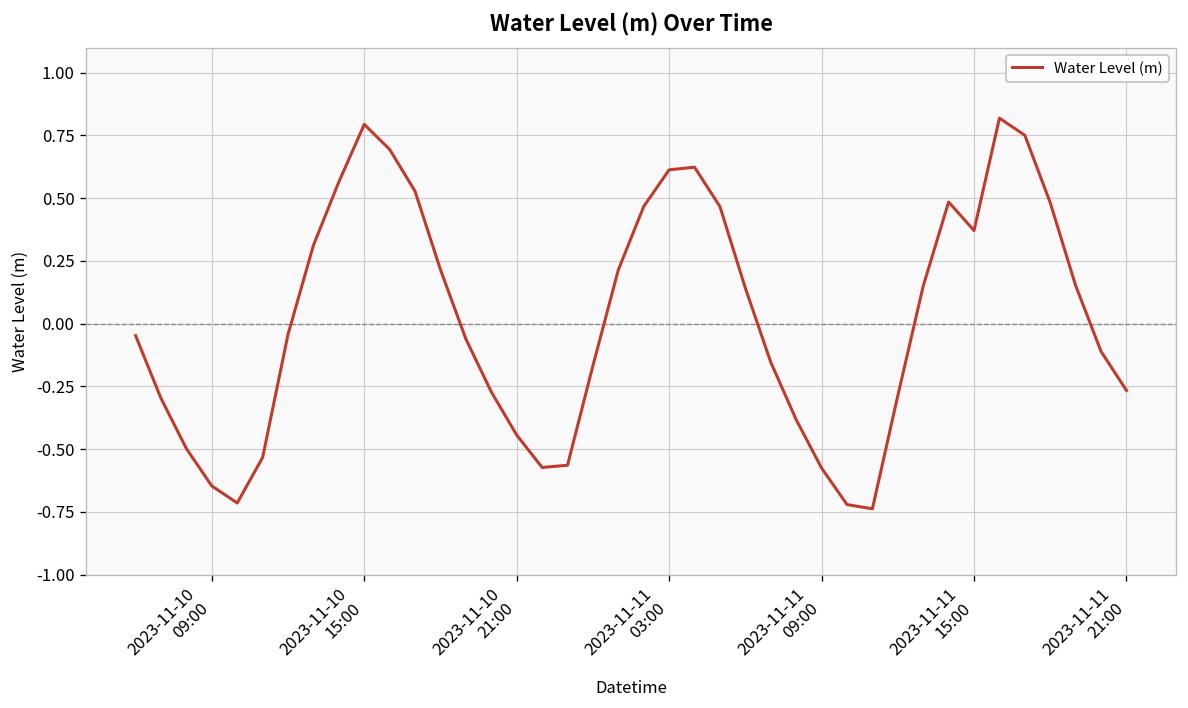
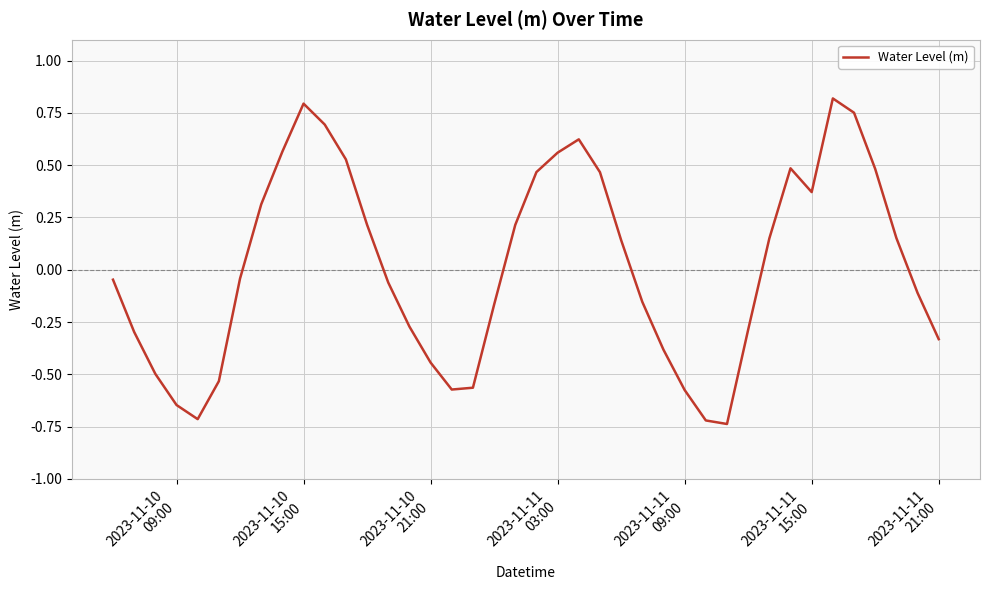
  {
    "2023-11-10 09:00": -0.65,
    "2023-11-10 15:00": 0.79,
    "2023-11-10 21:00": -0.44,
-   "2023-11-11 03:00": 0.61,
+   "2023-11-11 03:00": 0.56,
    "2023-11-11 09:00": -0.58,
    "2023-11-11 15:00": 0.37,
-   "2023-11-11 21:00": -0.27
+   "2023-11-11 21:00": -0.33
  }
